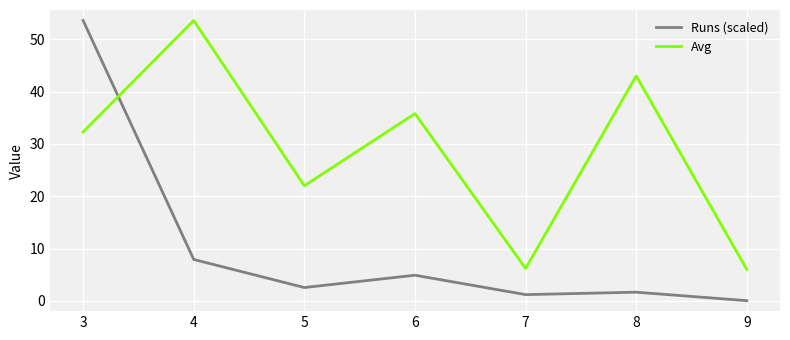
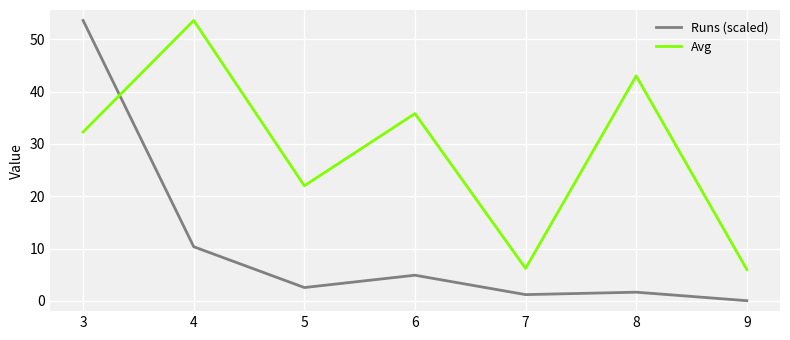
  {
    "Runs (scaled)": {
      "3": 54,
-     "4": 8,
+     "4": 10,
      "5": 3,
      "6": 5,
      "7": 1,
      "8": 2,
      "9": 0
    },
    "Avg": {
      "3": 32,
      "4": 54,
      "5": 22,
      "6": 36,
      "7": 6,
      "8": 43,
      "9": 6
    }
  }
